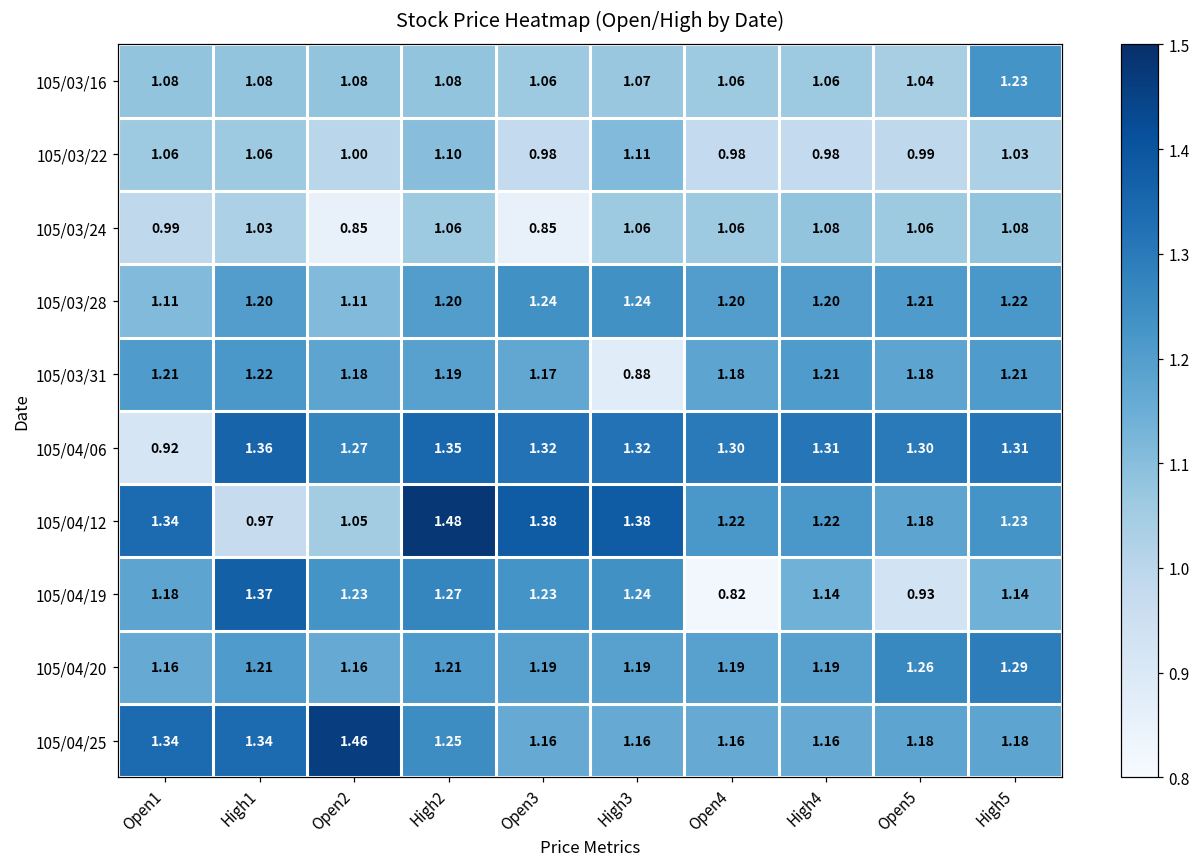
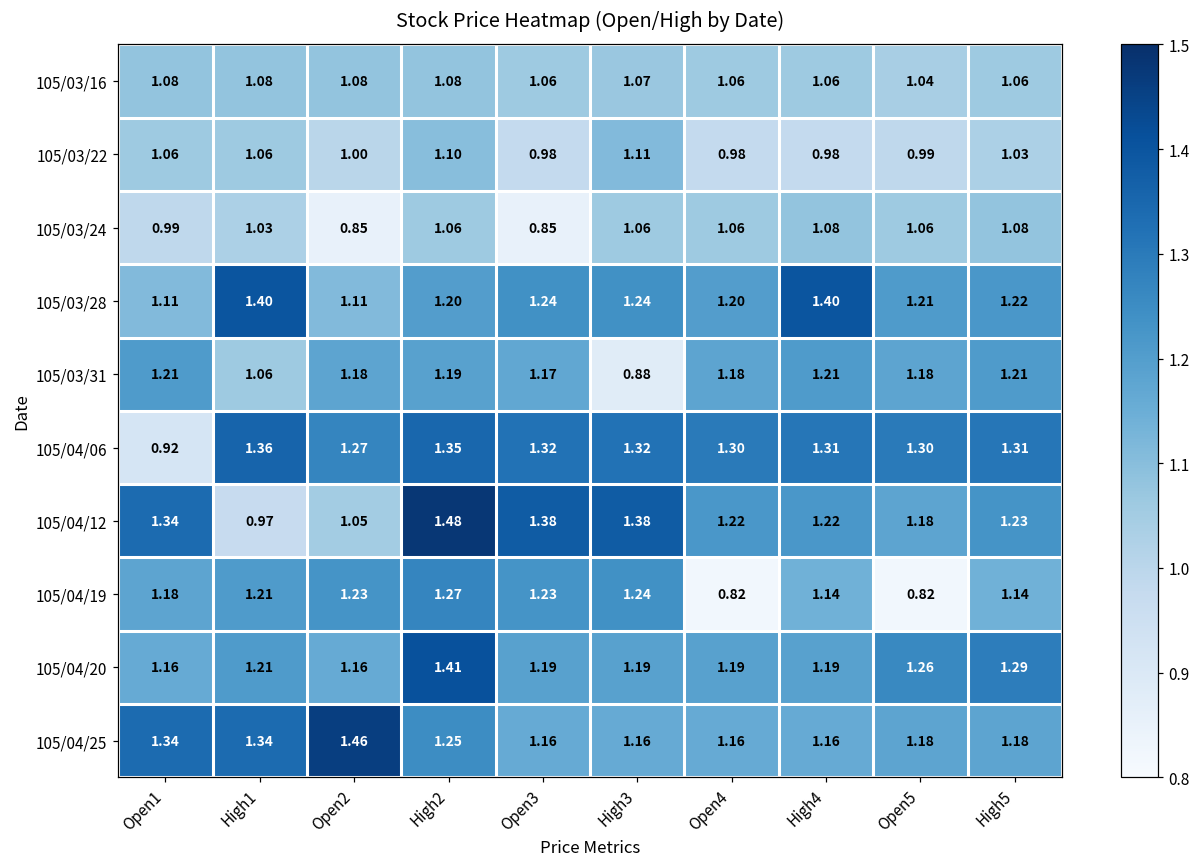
  {
    "105/03/16": {
      "Open1": 1.08,
      "High1": 1.08,
      "Open2": 1.08,
      "High2": 1.08,
      "Open3": 1.06,
      "High3": 1.07,
      "Open4": 1.06,
      "High4": 1.06,
      "Open5": 1.04,
-     "High5": 1.23
+     "High5": 1.06
    },
    "105/03/22": {
      "Open1": 1.06,
      "High1": 1.06,
      "Open2": 1.00,
      "High2": 1.10,
      "Open3": 0.98,
      "High3": 1.11,
      "Open4": 0.98,
      "High4": 0.98,
      "Open5": 0.99,
      "High5": 1.03
    },
    "105/03/24": {
      "Open1": 0.99,
      "High1": 1.03,
      "Open2": 0.85,
      "High2": 1.06,
      "Open3": 0.85,
      "High3": 1.06,
      "Open4": 1.06,
      "High4": 1.08,
      "Open5": 1.06,
      "High5": 1.08
    },
    "105/03/28": {
      "Open1": 1.11,
-     "High1": 1.20,
+     "High1": 1.40,
      "Open2": 1.11,
      "High2": 1.20,
      "Open3": 1.24,
      "High3": 1.24,
      "Open4": 1.20,
-     "High4": 1.20,
+     "High4": 1.40,
      "Open5": 1.21,
      "High5": 1.22
    },
    "105/03/31": {
      "Open1": 1.21,
-     "High1": 1.22,
+     "High1": 1.06,
      "Open2": 1.18,
      "High2": 1.19,
      "Open3": 1.17,
      "High3": 0.88,
      "Open4": 1.18,
      "High4": 1.21,
      "Open5": 1.18,
      "High5": 1.21
    },
    "105/04/06": {
      "Open1": 0.92,
      "High1": 1.36,
      "Open2": 1.27,
      "High2": 1.35,
      "Open3": 1.32,
      "High3": 1.32,
      "Open4": 1.30,
      "High4": 1.31,
      "Open5": 1.30,
      "High5": 1.31
    },
    "105/04/12": {
      "Open1": 1.34,
      "High1": 0.97,
      "Open2": 1.05,
      "High2": 1.48,
      "Open3": 1.38,
      "High3": 1.38,
      "Open4": 1.22,
      "High4": 1.22,
      "Open5": 1.18,
      "High5": 1.23
    },
    "105/04/19": {
      "Open1": 1.18,
-     "High1": 1.37,
+     "High1": 1.21,
      "Open2": 1.23,
      "High2": 1.27,
      "Open3": 1.23,
      "High3": 1.24,
      "Open4": 0.82,
      "High4": 1.14,
-     "Open5": 0.93,
+     "Open5": 0.82,
      "High5": 1.14
    },
    "105/04/20": {
      "Open1": 1.16,
      "High1": 1.21,
      "Open2": 1.16,
-     "High2": 1.21,
+     "High2": 1.41,
      "Open3": 1.19,
      "High3": 1.19,
      "Open4": 1.19,
      "High4": 1.19,
      "Open5": 1.26,
      "High5": 1.29
    },
    "105/04/25": {
      "Open1": 1.34,
      "High1": 1.34,
      "Open2": 1.46,
      "High2": 1.25,
      "Open3": 1.16,
      "High3": 1.16,
      "Open4": 1.16,
      "High4": 1.16,
      "Open5": 1.18,
      "High5": 1.18
    }
  }
